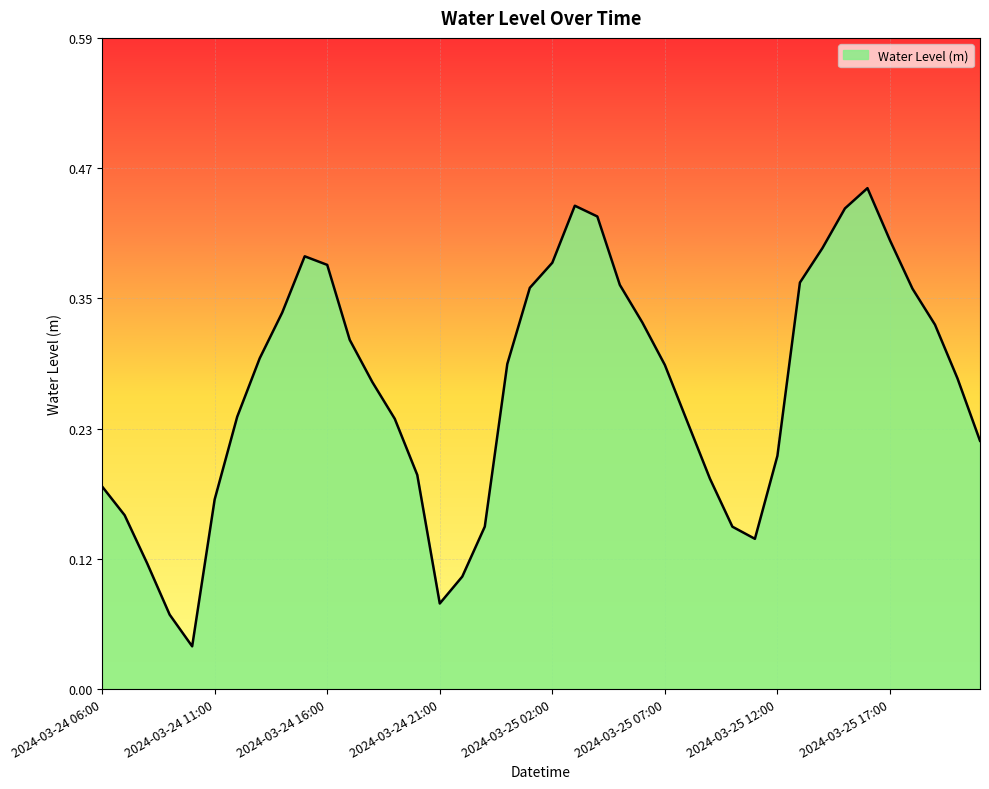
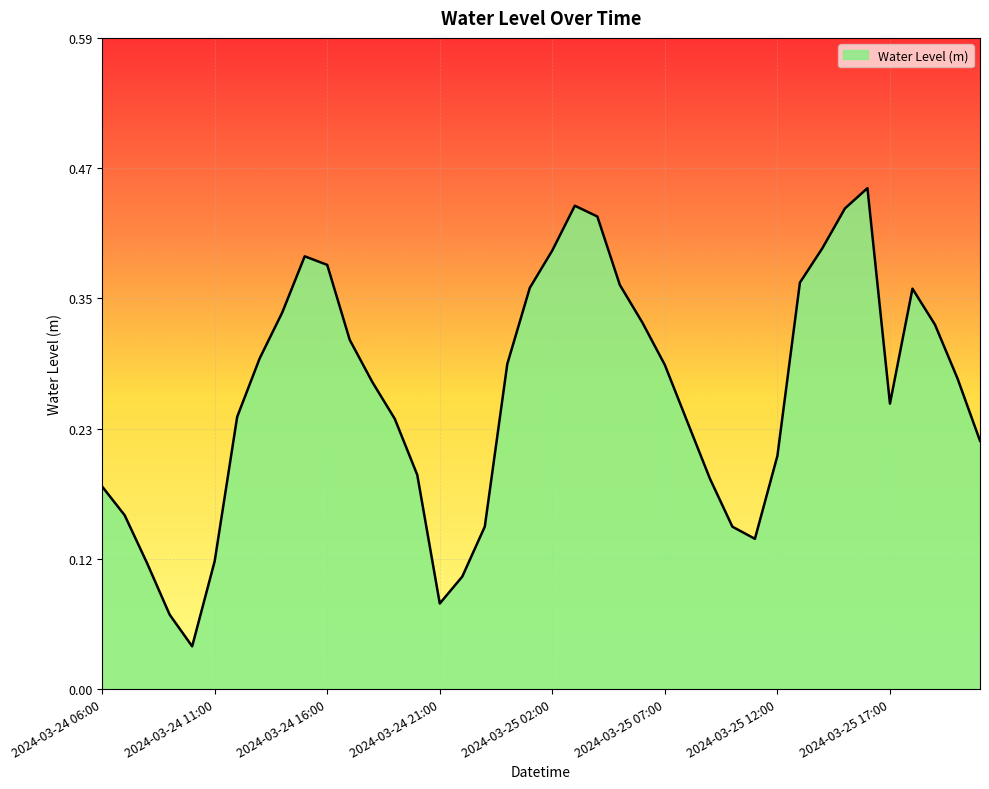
  {
    "2024-03-24 06:00": 0.182,
-   "2024-03-24 11:00": 0.171,
+   "2024-03-24 11:00": 0.115,
    "2024-03-24 16:00": 0.382,
    "2024-03-24 21:00": 0.077,
-   "2024-03-25 02:00": 0.384,
+   "2024-03-25 02:00": 0.395,
    "2024-03-25 07:00": 0.292,
    "2024-03-25 12:00": 0.210,
-   "2024-03-25 17:00": 0.404
+   "2024-03-25 17:00": 0.257
  }
